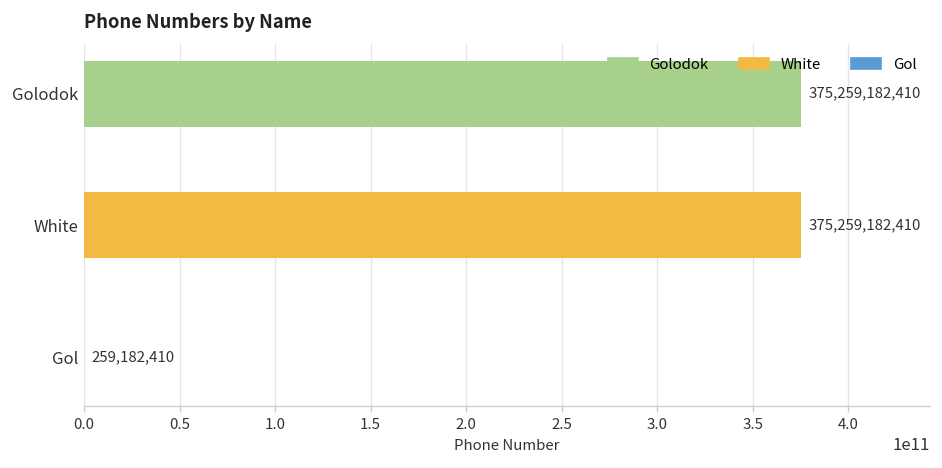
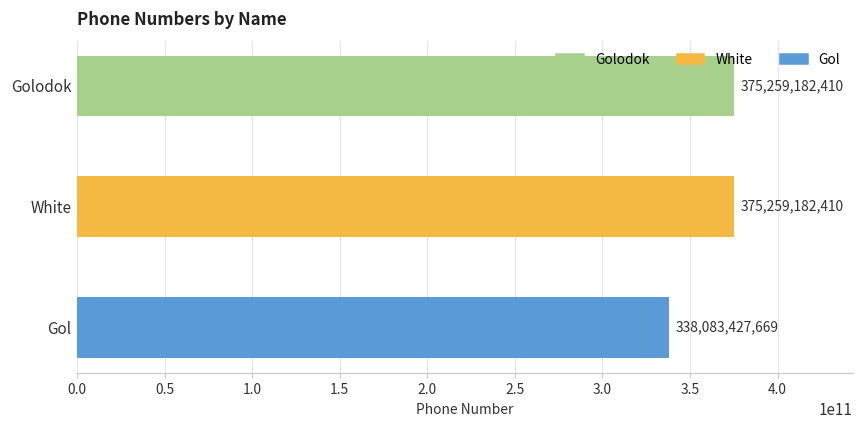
  {
    "Golodok": "375,259,182,410",
    "White": "375,259,182,410",
-   "Gol": "259,182,410"
+   "Gol": "338,083,427,669"
  }
